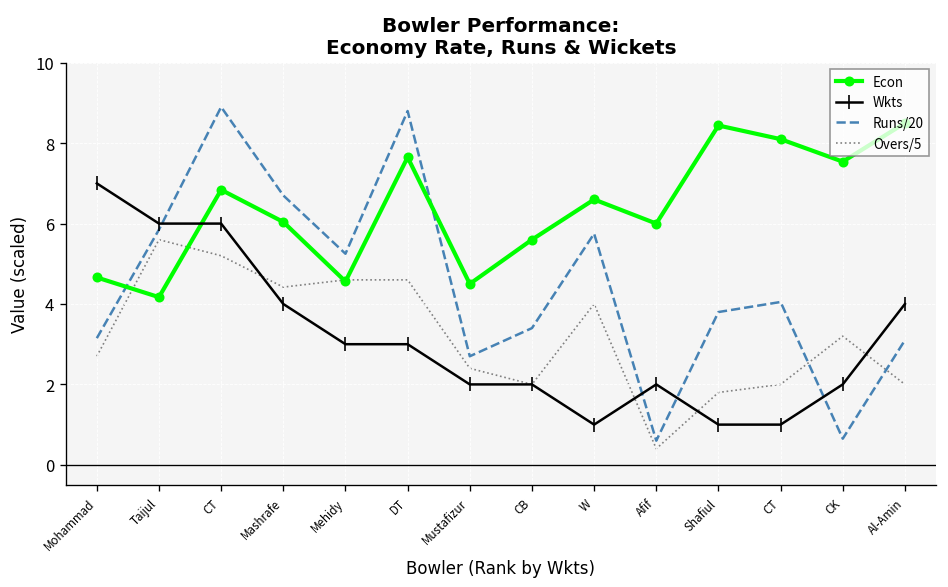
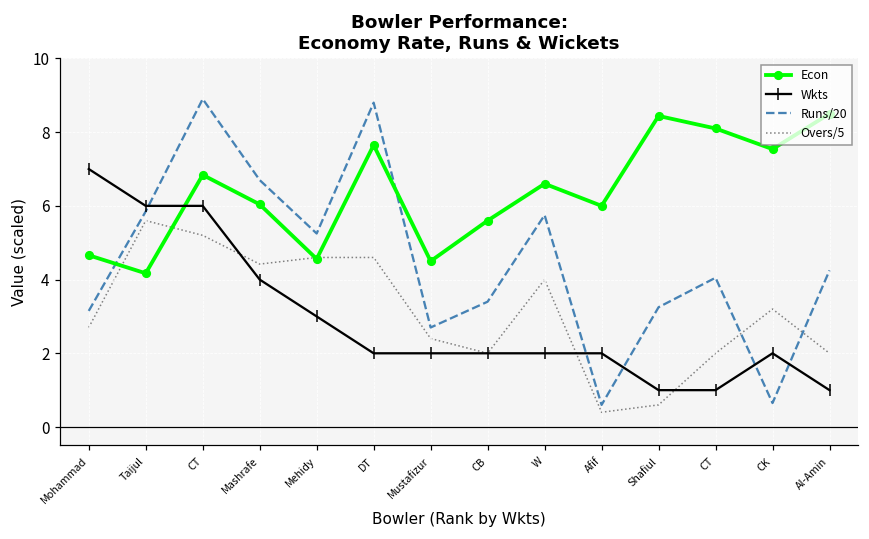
  {
    "Econ": {
      "Mohammad": 4.7,
      "Taijul": 4.2,
      "Mashrafe": 6.0,
      "DT": 7.7,
      "Mustafizur": 4.5,
      "CB": 5.6,
      "W": 6.6,
      "Afif": 6.0,
      "Shafiul": 8.4,
      "CK": 7.5
    },
    "Wkts": {
      "Mohammad": 7,
      "Taijul": 6,
      "Mashrafe": 4,
      "Mehidy": 3,
-     "DT": 3,
+     "DT": 2,
      "Mustafizur": 2,
-     "W": 1,
+     "W": 2,
      "Afif": 2,
      "Shafiul": 1,
      "CK": 2,
-     "Al-Amin": 4
+     "Al-Amin": 1
    },
    "Runs/20": {
      "Mohammad": 3.2,
      "Taijul": 5.9,
      "Mashrafe": 6.7,
      "Mehidy": 5.3,
      "DT": 8.8,
      "Mustafizur": 2.7,
      "CB": 3.4,
      "W": 5.8,
      "Afif": 0.6,
-     "Shafiul": 3.8,
+     "Shafiul": 3.3,
      "CK": 0.7,
-     "Al-Amin": 3.1
+     "Al-Amin": 4.3
    },
    "Overs/5": {
      "Mohammad": 2.7,
      "Taijul": 5.6,
      "Mashrafe": 4.4,
      "DT": 4.6,
      "Mustafizur": 2.4,
      "W": 4.0,
      "Afif": 0.4,
-     "Shafiul": 1.8,
+     "Shafiul": 0.6,
      "CK": 3.2,
      "Al-Amin": 2.0
    }
  }
